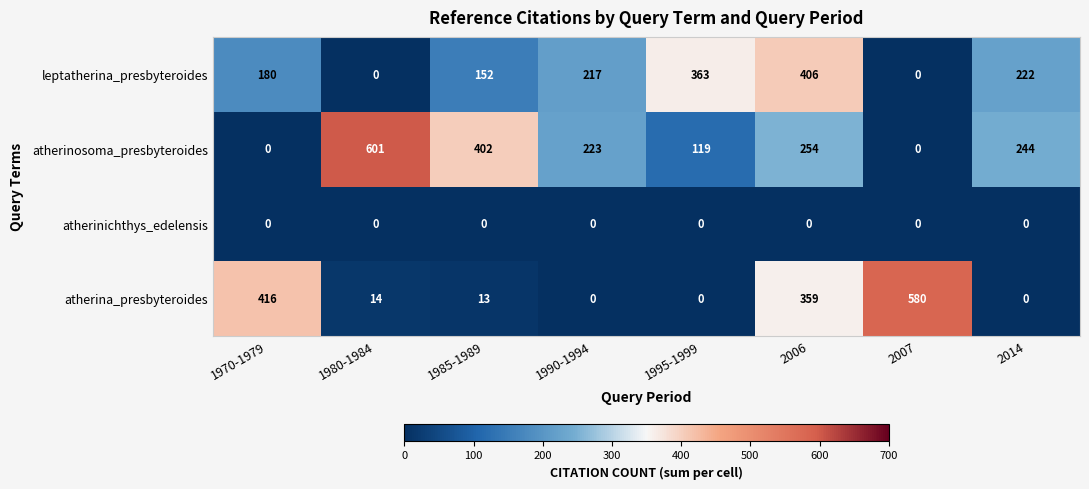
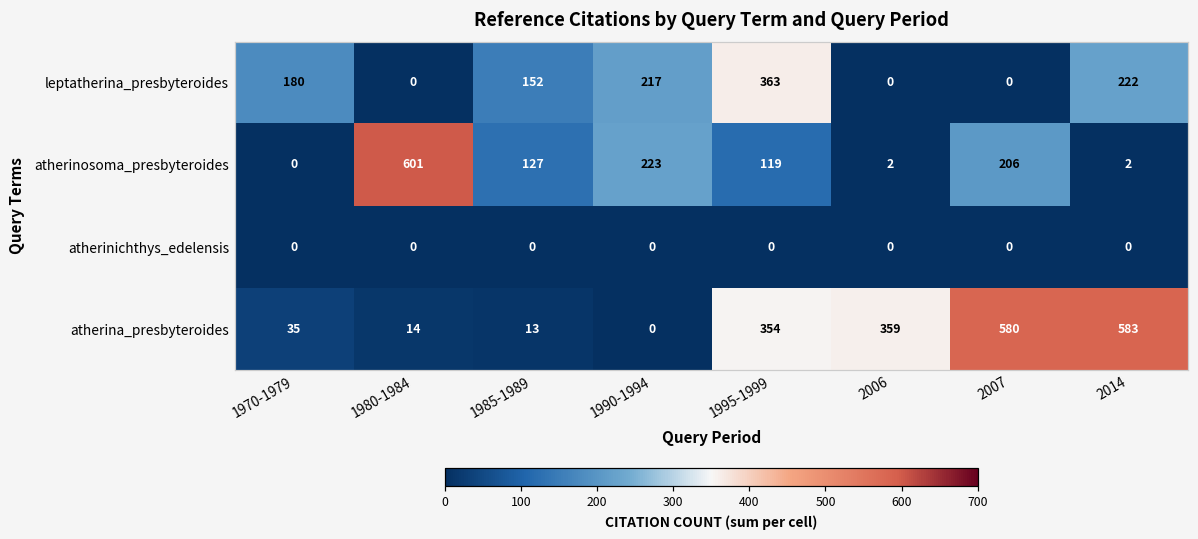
  {
    "leptatherina_presbyteroides": {
      "1970-1979": 180,
      "1980-1984": 0,
      "1985-1989": 152,
      "1990-1994": 217,
      "1995-1999": 363,
-     "2006": 406,
+     "2006": 0,
      "2007": 0,
      "2014": 222
    },
    "atherinosoma_presbyteroides": {
      "1970-1979": 0,
      "1980-1984": 601,
-     "1985-1989": 402,
+     "1985-1989": 127,
      "1990-1994": 223,
      "1995-1999": 119,
-     "2006": 254,
-     "2007": 0,
-     "2014": 244
+     "2006": 2,
+     "2007": 206,
+     "2014": 2
    },
    "atherinichthys_edelensis": {
      "1970-1979": 0,
      "1980-1984": 0,
      "1985-1989": 0,
      "1990-1994": 0,
      "1995-1999": 0,
      "2006": 0,
      "2007": 0,
      "2014": 0
    },
    "atherina_presbyteroides": {
-     "1970-1979": 416,
+     "1970-1979": 35,
      "1980-1984": 14,
      "1985-1989": 13,
      "1990-1994": 0,
-     "1995-1999": 0,
+     "1995-1999": 354,
      "2006": 359,
      "2007": 580,
-     "2014": 0
+     "2014": 583
    }
  }
